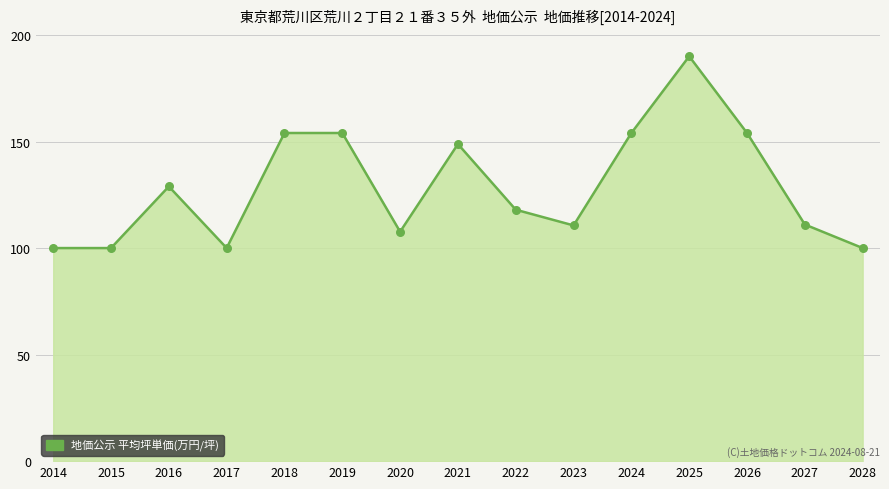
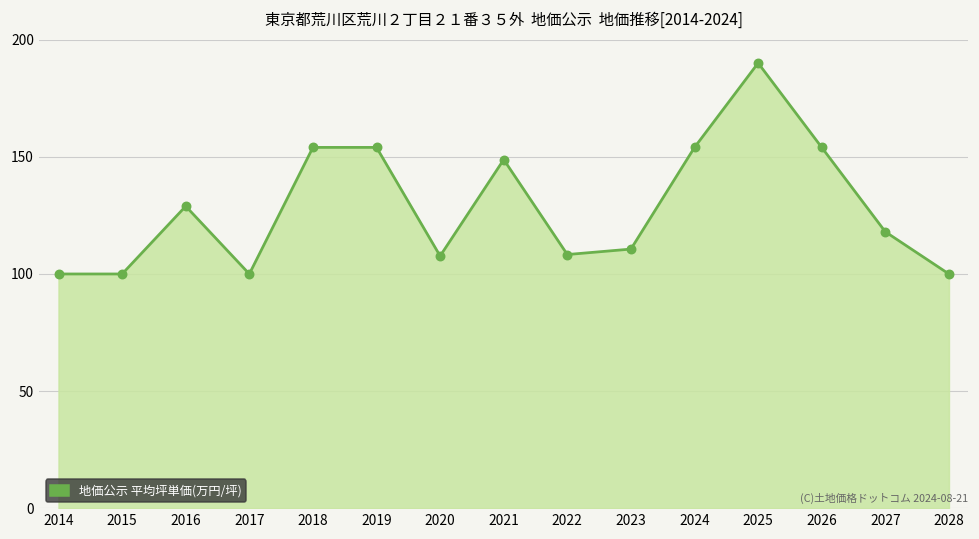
  {
    "2014": 100,
    "2015": 100,
    "2016": 129,
    "2017": 100,
    "2018": 154,
    "2019": 154,
    "2020": 108,
    "2021": 149,
-   "2022": 118,
+   "2022": 108,
    "2023": 111,
    "2024": 154,
    "2025": 190,
    "2026": 154,
-   "2027": 111,
+   "2027": 118,
    "2028": 100
  }
